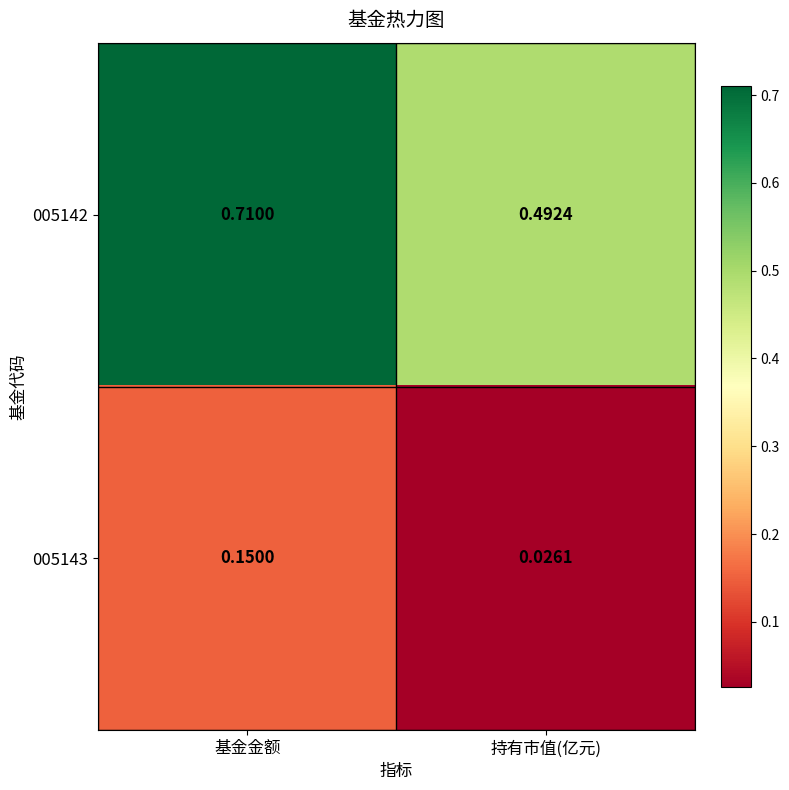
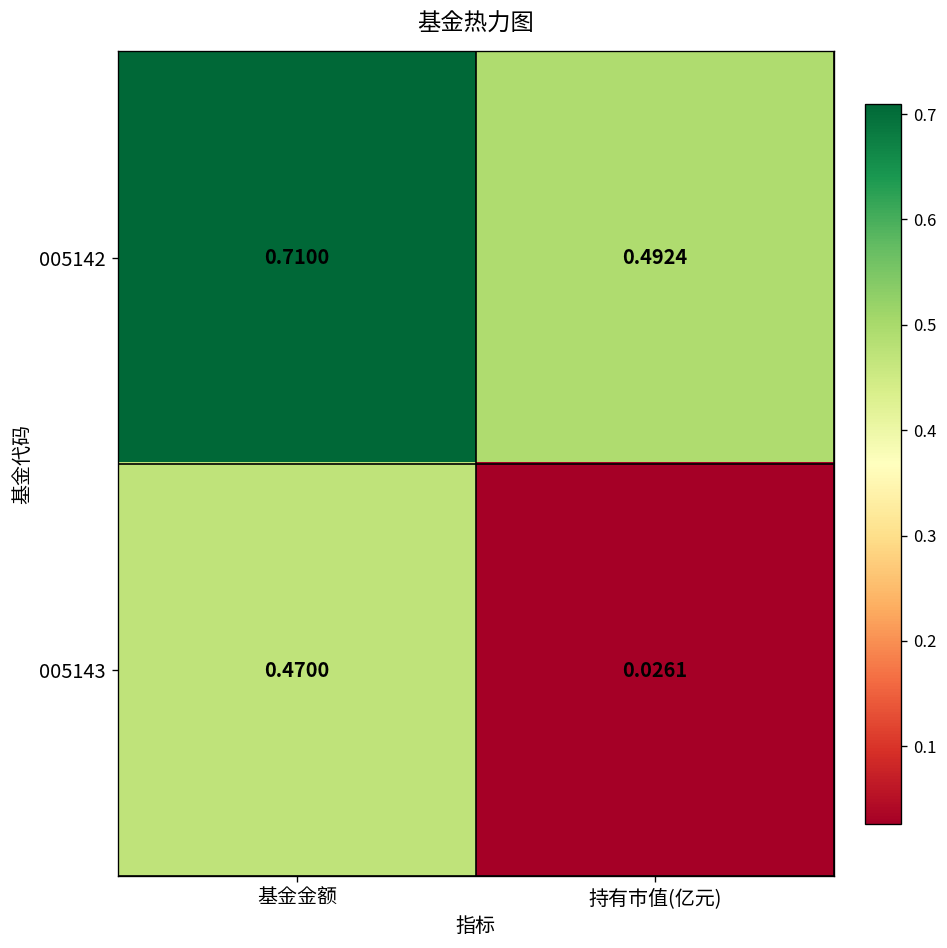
  {
    "005142": {
      "基金金额": 0.7100,
      "持有市值(亿元)": 0.4924
    },
    "005143": {
-     "基金金额": 0.1500,
+     "基金金额": 0.4700,
      "持有市值(亿元)": 0.0261
    }
  }
